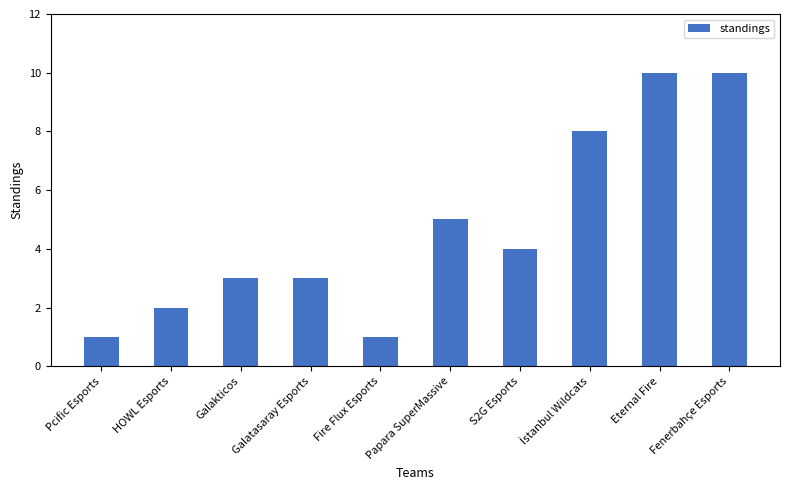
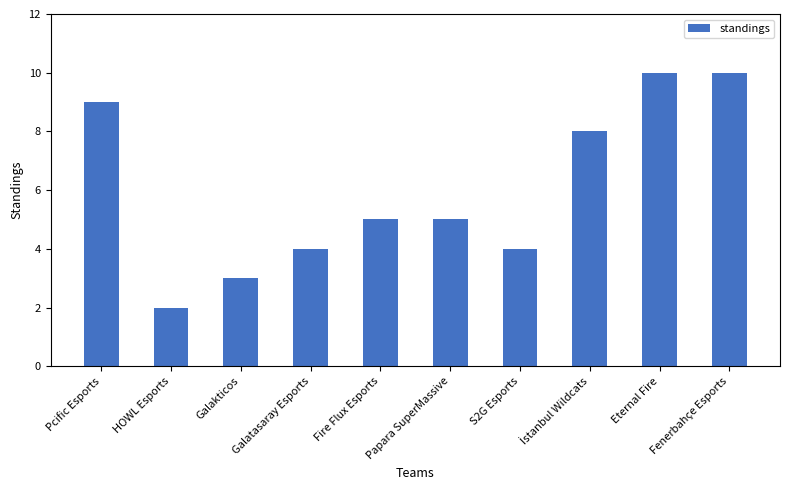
  {
-   "Pcific Esports": 1,
+   "Pcific Esports": 9,
    "HOWL Esports": 2,
    "Galakticos": 3,
-   "Galatasaray Esports": 3,
-   "Fire Flux Esports": 1,
+   "Galatasaray Esports": 4,
+   "Fire Flux Esports": 5,
    "Papara SuperMassive": 5,
    "S2G Esports": 4,
    "İstanbul Wildcats": 8,
    "Eternal Fire": 10,
    "Fenerbahçe Esports": 10
  }
